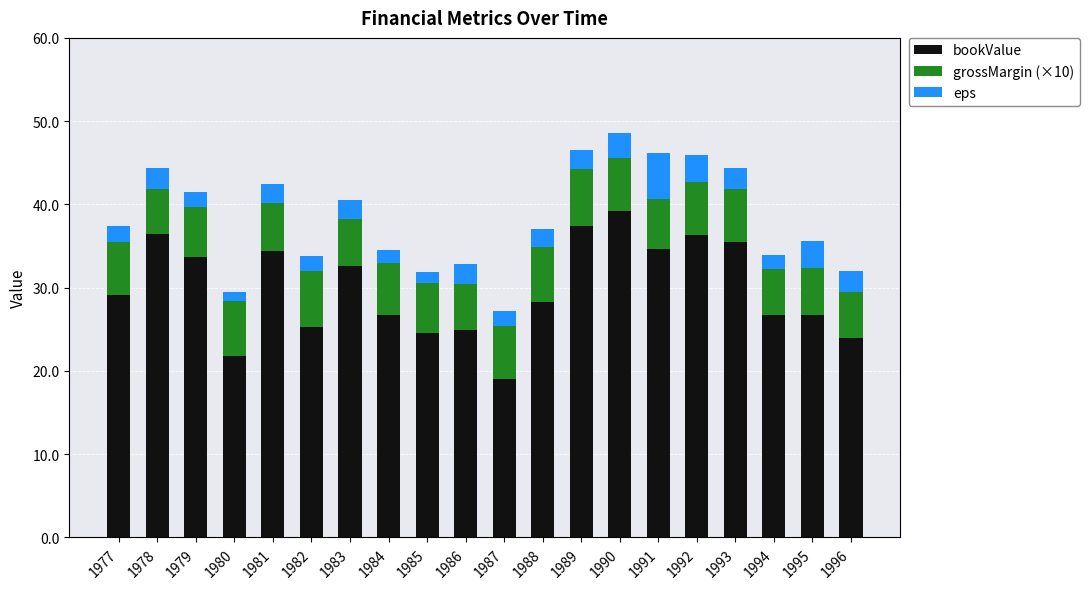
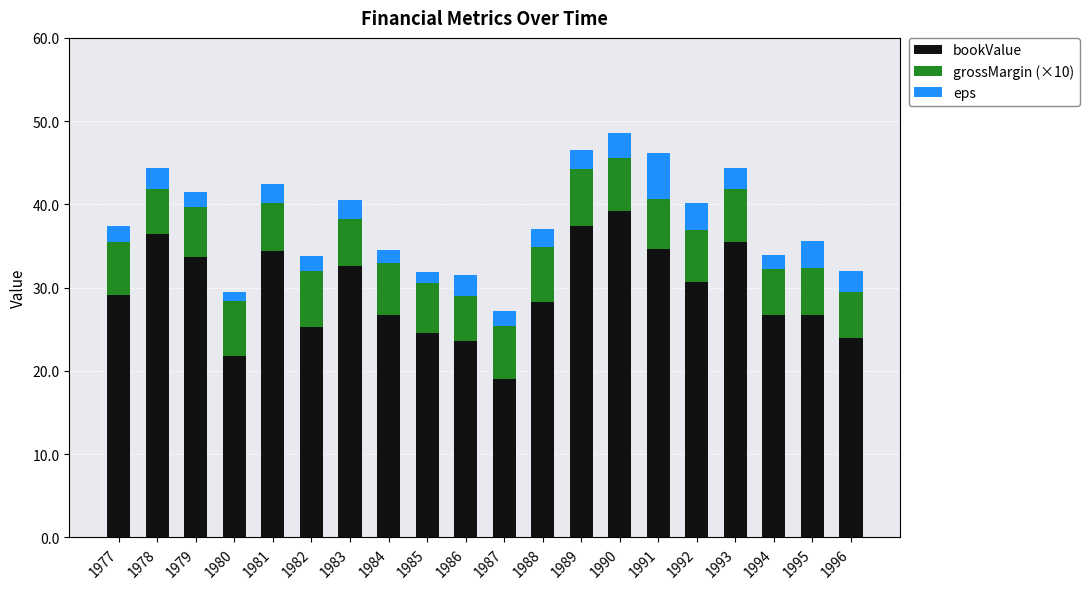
  {
    "bookValue": {
      "1977": 29,
      "1978": 36,
      "1979": 34,
      "1980": 22,
      "1981": 34,
      "1982": 25,
      "1983": 33,
      "1984": 27,
      "1985": 25,
-     "1986": 25,
+     "1986": 24,
      "1987": 19,
      "1988": 28,
      "1989": 37,
      "1990": 39,
      "1991": 35,
-     "1992": 36,
+     "1992": 31,
      "1993": 35,
      "1994": 27,
      "1995": 27,
      "1996": 24
    },
    "grossMargin (×10)": {
      "1977": 6,
      "1978": 6,
      "1979": 6,
      "1980": 7,
      "1981": 6,
      "1982": 7,
      "1983": 6,
      "1984": 6,
      "1985": 6,
      "1986": 5,
      "1987": 6,
      "1988": 7,
      "1989": 7,
      "1990": 6,
      "1991": 6,
      "1992": 6,
      "1993": 6,
      "1994": 6,
      "1995": 6,
      "1996": 5
    },
    "eps": {
      "1977": 2,
      "1978": 2,
      "1979": 2,
      "1980": 1,
      "1981": 2,
      "1982": 2,
      "1983": 2,
      "1984": 2,
      "1985": 1,
      "1986": 2,
      "1987": 2,
      "1988": 2,
      "1989": 2,
      "1990": 3,
      "1991": 6,
      "1992": 3,
      "1993": 3,
      "1994": 2,
      "1995": 3,
      "1996": 3
    }
  }
